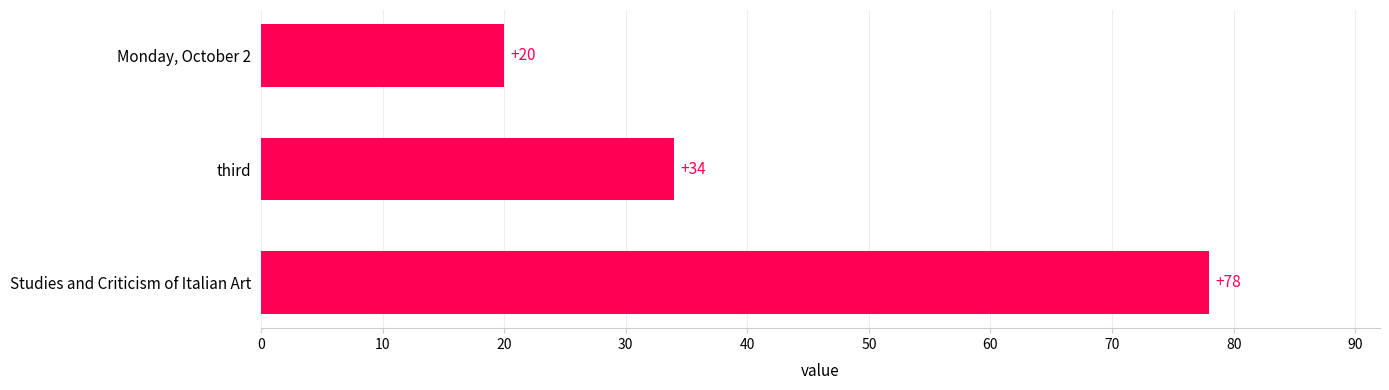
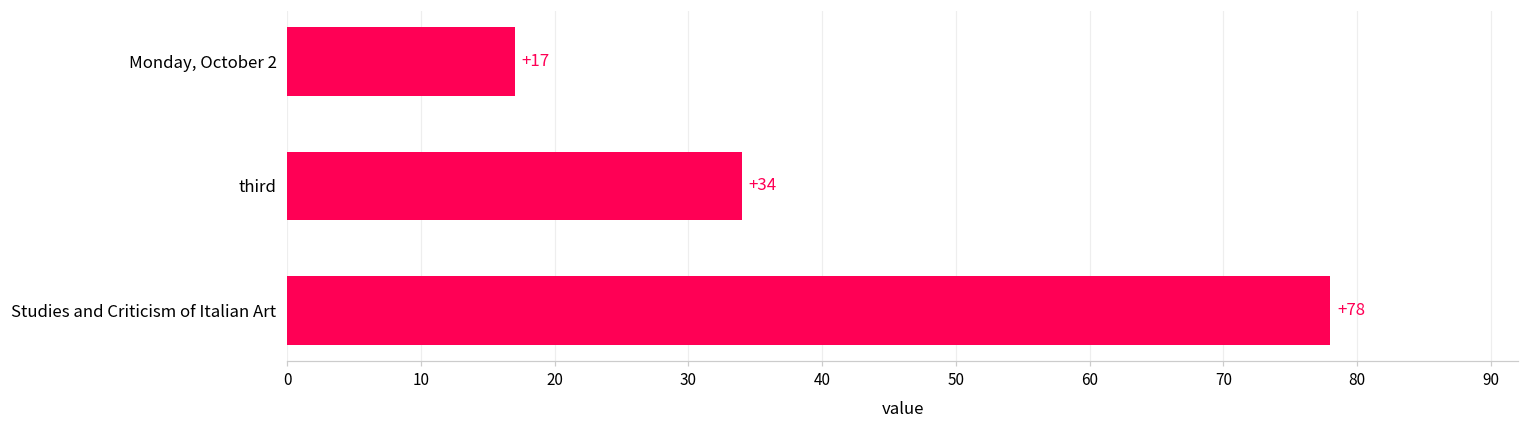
  {
-   "Monday, October 2": "+20",
+   "Monday, October 2": "+17",
    "third": "+34",
    "Studies and Criticism of Italian Art": "+78"
  }
